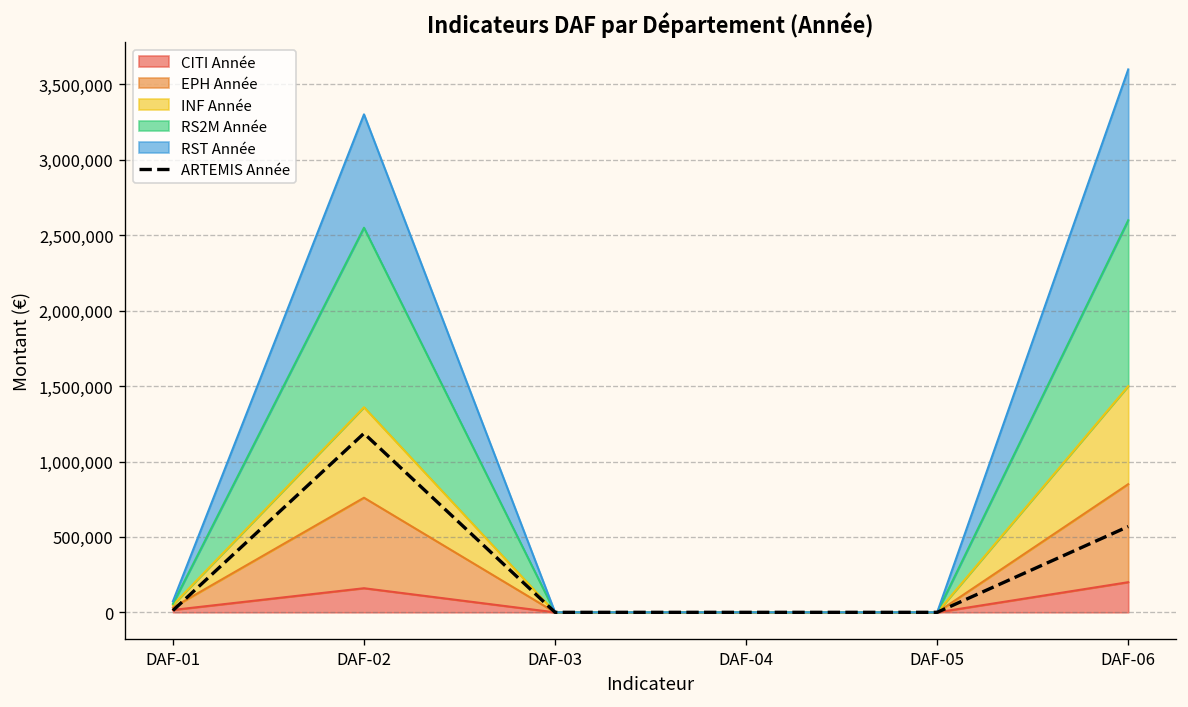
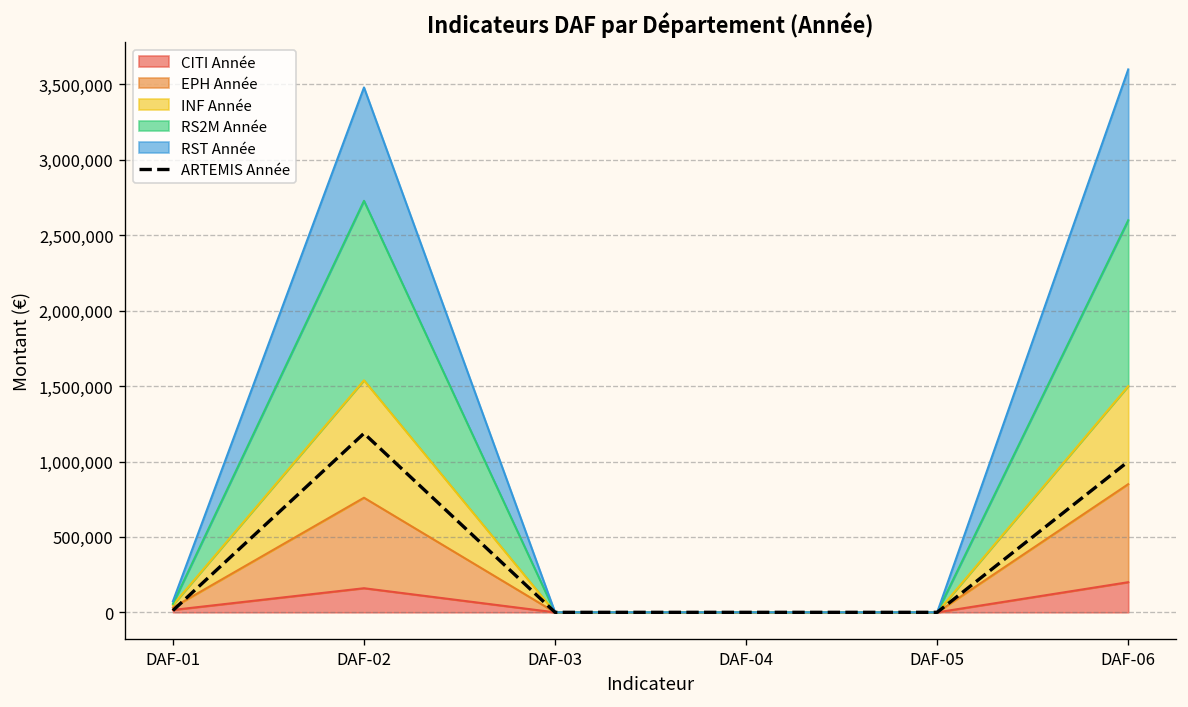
  {
    "INF Année": {
-     "DAF-02": "600,000"
+     "DAF-02": "780,000"
    },
    "RS2M Année": {
      "DAF-02": "1,190,000"
    },
    "RST Année": {
      "DAF-02": "750,000"
    },
    "ARTEMIS Année": {
      "DAF-02": "1,190,000",
-     "DAF-06": "570,000"
+     "DAF-06": "1,000,000"
    }
  }
